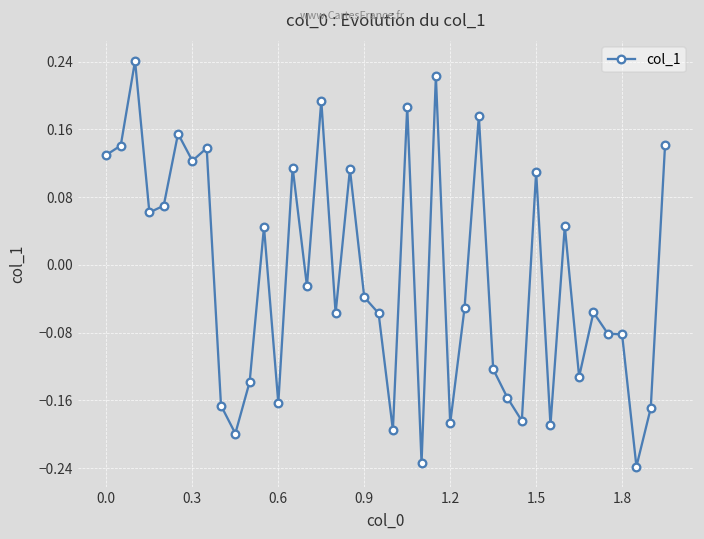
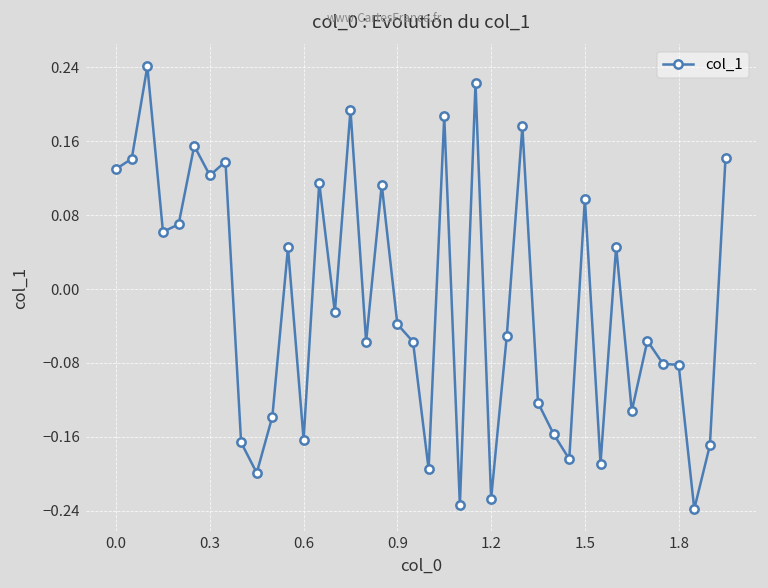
  {
    "0.0": 0.13,
    "0.3": 0.12,
    "0.6": -0.16,
    "0.9": -0.04,
-   "1.2": -0.19,
-   "1.5": 0.11,
+   "1.2": -0.23,
+   "1.5": 0.10,
    "1.8": -0.08
  }
